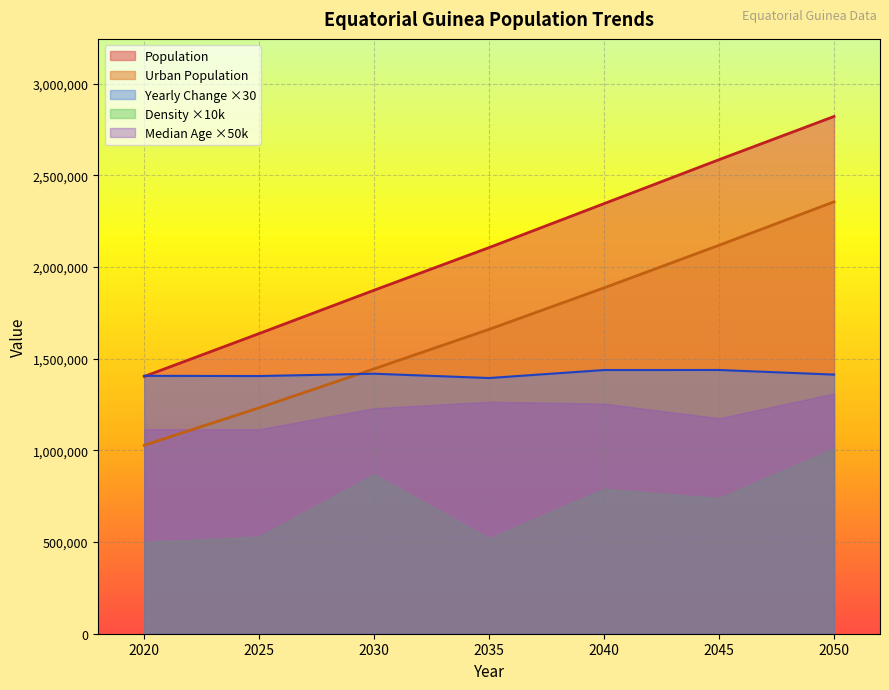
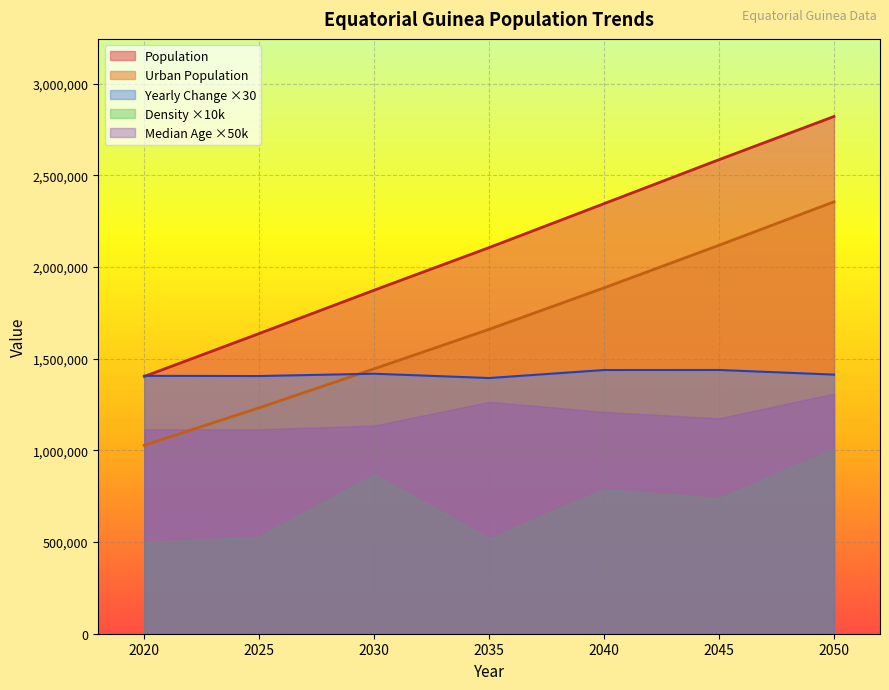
  {
    "Yearly Change ×30": {
      "2025": "1,410,000",
      "2030": "1,420,000",
      "2035": "1,390,000",
      "2040": "1,440,000",
      "2045": "1,440,000",
      "2050": "1,410,000"
    },
    "Density ×10k": {
      "2020": "500,000",
      "2025": "530,000",
      "2030": "870,000",
      "2035": "520,000",
      "2040": "790,000",
      "2045": "740,000",
      "2050": "1,010,000"
    },
    "Median Age ×50k": {
      "2020": "1,120,000",
      "2025": "1,120,000",
-     "2030": "1,230,000",
+     "2030": "1,140,000",
      "2035": "1,270,000",
-     "2040": "1,260,000",
+     "2040": "1,210,000",
      "2045": "1,180,000",
      "2050": "1,310,000"
    }
  }
